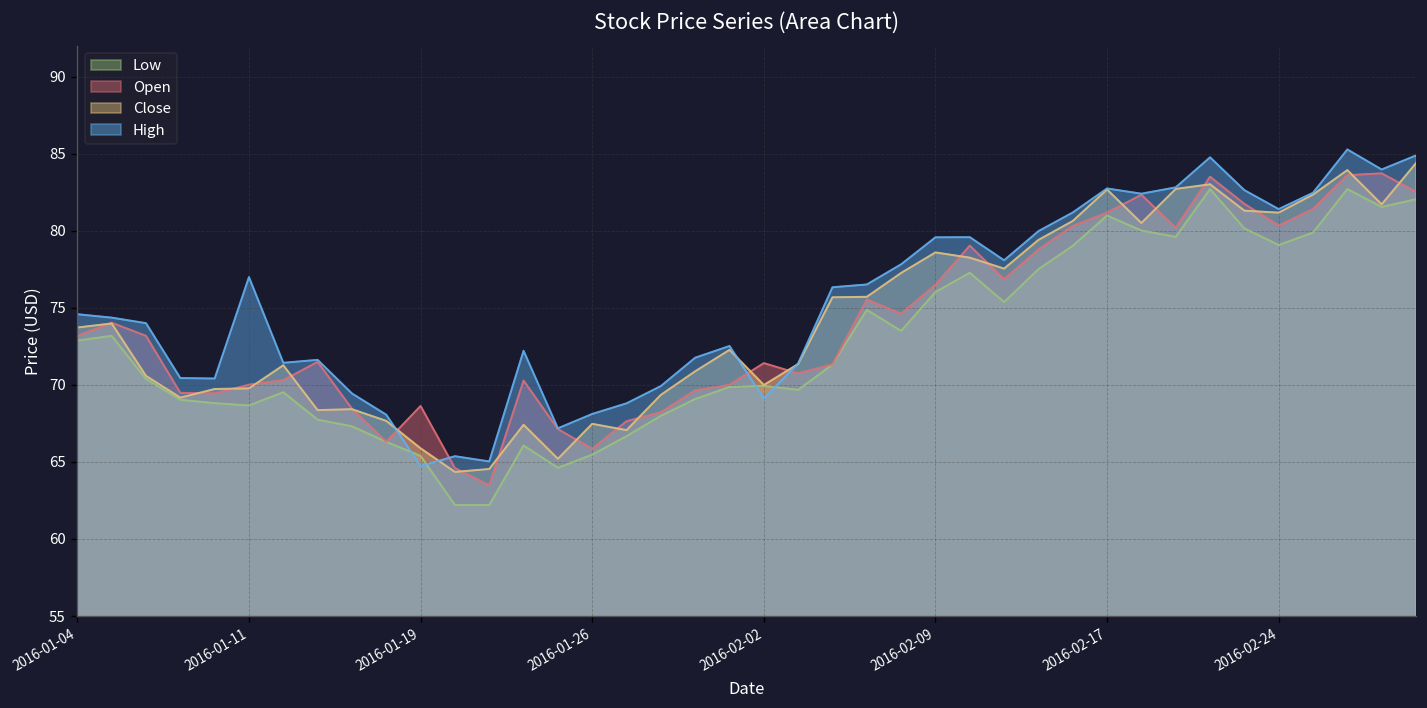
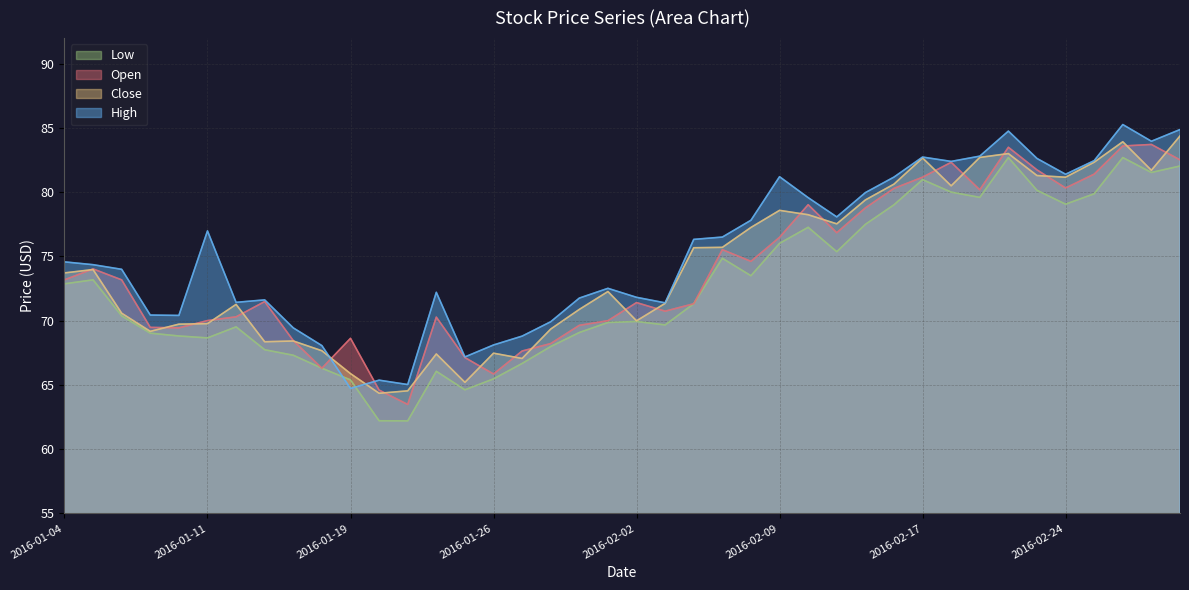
  {
    "High": {
      "2016-01-04": 74.6,
      "2016-01-11": 77.0,
      "2016-01-19": 64.7,
      "2016-01-26": 68.1,
-     "2016-02-02": 69.1,
-     "2016-02-09": 79.6,
+     "2016-02-02": 71.8,
+     "2016-02-09": 81.2,
      "2016-02-24": 81.4
    }
  }
